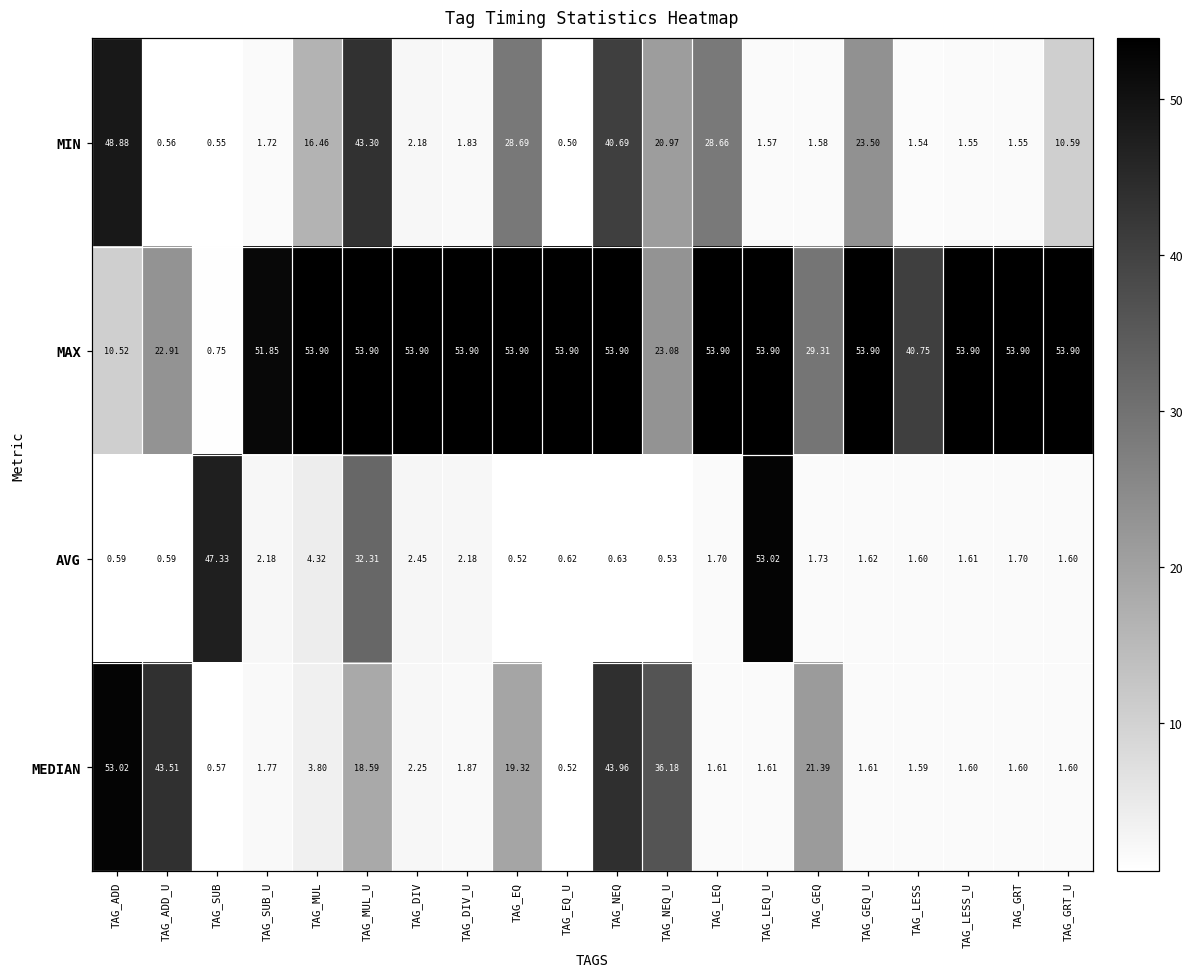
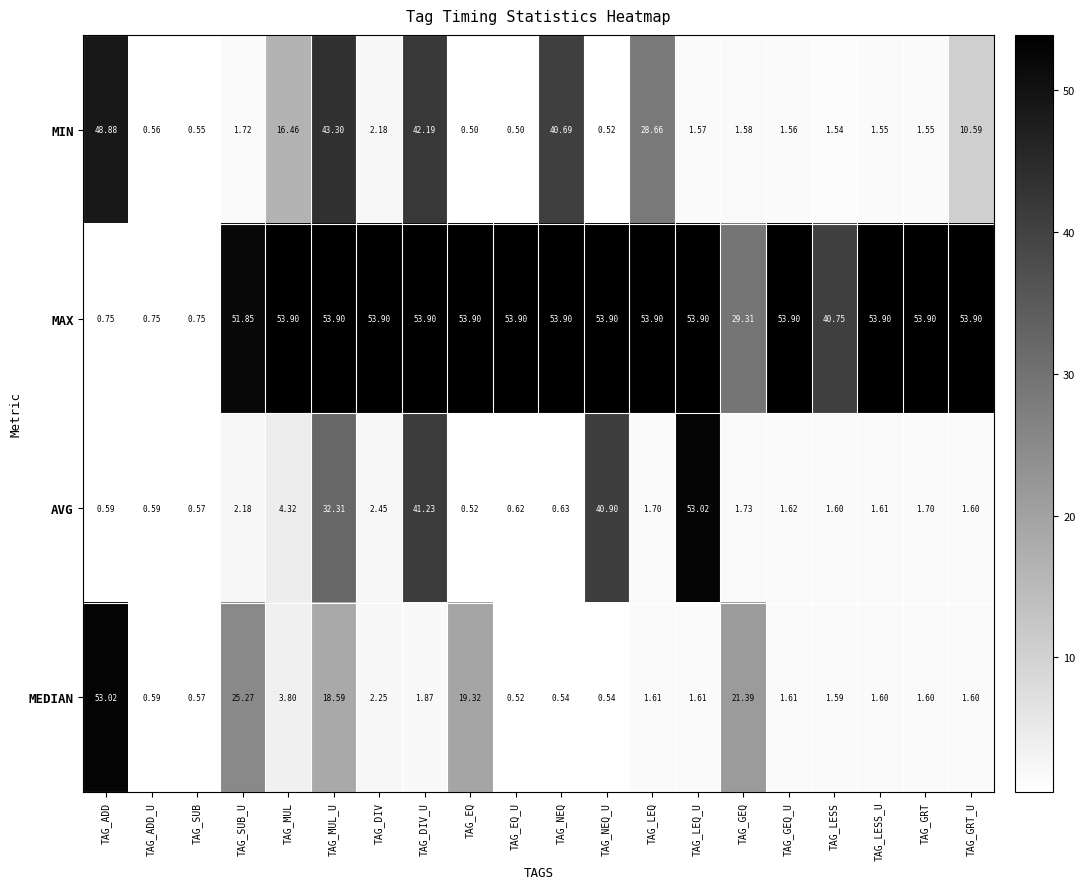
  {
    "MIN": {
      "TAG_ADD": 48.88,
      "TAG_ADD_U": 0.56,
      "TAG_SUB": 0.55,
      "TAG_SUB_U": 1.72,
      "TAG_MUL": 16.46,
      "TAG_MUL_U": 43.30,
      "TAG_DIV": 2.18,
-     "TAG_DIV_U": 1.83,
-     "TAG_EQ": 28.69,
+     "TAG_DIV_U": 42.19,
+     "TAG_EQ": 0.50,
      "TAG_EQ_U": 0.50,
      "TAG_NEQ": 40.69,
-     "TAG_NEQ_U": 20.97,
+     "TAG_NEQ_U": 0.52,
      "TAG_LEQ": 28.66,
      "TAG_LEQ_U": 1.57,
      "TAG_GEQ": 1.58,
-     "TAG_GEQ_U": 23.50,
+     "TAG_GEQ_U": 1.56,
      "TAG_LESS": 1.54,
      "TAG_LESS_U": 1.55,
      "TAG_GRT": 1.55,
      "TAG_GRT_U": 10.59
    },
    "MAX": {
-     "TAG_ADD": 10.52,
-     "TAG_ADD_U": 22.91,
+     "TAG_ADD": 0.75,
+     "TAG_ADD_U": 0.75,
      "TAG_SUB": 0.75,
      "TAG_SUB_U": 51.85,
      "TAG_MUL": 53.90,
      "TAG_MUL_U": 53.90,
      "TAG_DIV": 53.90,
      "TAG_DIV_U": 53.90,
      "TAG_EQ": 53.90,
      "TAG_EQ_U": 53.90,
      "TAG_NEQ": 53.90,
-     "TAG_NEQ_U": 23.08,
+     "TAG_NEQ_U": 53.90,
      "TAG_LEQ": 53.90,
      "TAG_LEQ_U": 53.90,
      "TAG_GEQ": 29.31,
      "TAG_GEQ_U": 53.90,
      "TAG_LESS": 40.75,
      "TAG_LESS_U": 53.90,
      "TAG_GRT": 53.90,
      "TAG_GRT_U": 53.90
    },
    "AVG": {
      "TAG_ADD": 0.59,
      "TAG_ADD_U": 0.59,
-     "TAG_SUB": 47.33,
+     "TAG_SUB": 0.57,
      "TAG_SUB_U": 2.18,
      "TAG_MUL": 4.32,
      "TAG_MUL_U": 32.31,
      "TAG_DIV": 2.45,
-     "TAG_DIV_U": 2.18,
+     "TAG_DIV_U": 41.23,
      "TAG_EQ": 0.52,
      "TAG_EQ_U": 0.62,
      "TAG_NEQ": 0.63,
-     "TAG_NEQ_U": 0.53,
+     "TAG_NEQ_U": 40.90,
      "TAG_LEQ": 1.70,
      "TAG_LEQ_U": 53.02,
      "TAG_GEQ": 1.73,
      "TAG_GEQ_U": 1.62,
      "TAG_LESS": 1.60,
      "TAG_LESS_U": 1.61,
      "TAG_GRT": 1.70,
      "TAG_GRT_U": 1.60
    },
    "MEDIAN": {
      "TAG_ADD": 53.02,
-     "TAG_ADD_U": 43.51,
+     "TAG_ADD_U": 0.59,
      "TAG_SUB": 0.57,
-     "TAG_SUB_U": 1.77,
+     "TAG_SUB_U": 25.27,
      "TAG_MUL": 3.80,
      "TAG_MUL_U": 18.59,
      "TAG_DIV": 2.25,
      "TAG_DIV_U": 1.87,
      "TAG_EQ": 19.32,
      "TAG_EQ_U": 0.52,
-     "TAG_NEQ": 43.96,
-     "TAG_NEQ_U": 36.18,
+     "TAG_NEQ": 0.54,
+     "TAG_NEQ_U": 0.54,
      "TAG_LEQ": 1.61,
      "TAG_LEQ_U": 1.61,
      "TAG_GEQ": 21.39,
      "TAG_GEQ_U": 1.61,
      "TAG_LESS": 1.59,
      "TAG_LESS_U": 1.60,
      "TAG_GRT": 1.60,
      "TAG_GRT_U": 1.60
    }
  }
